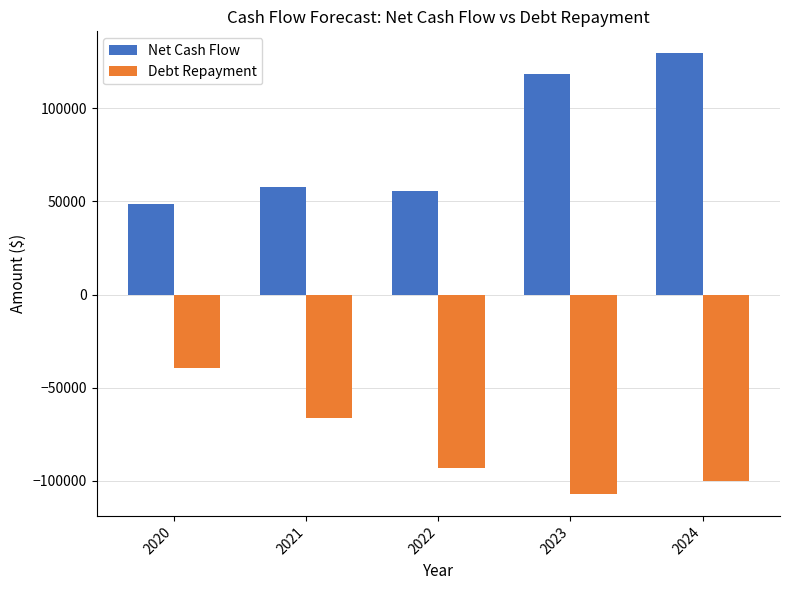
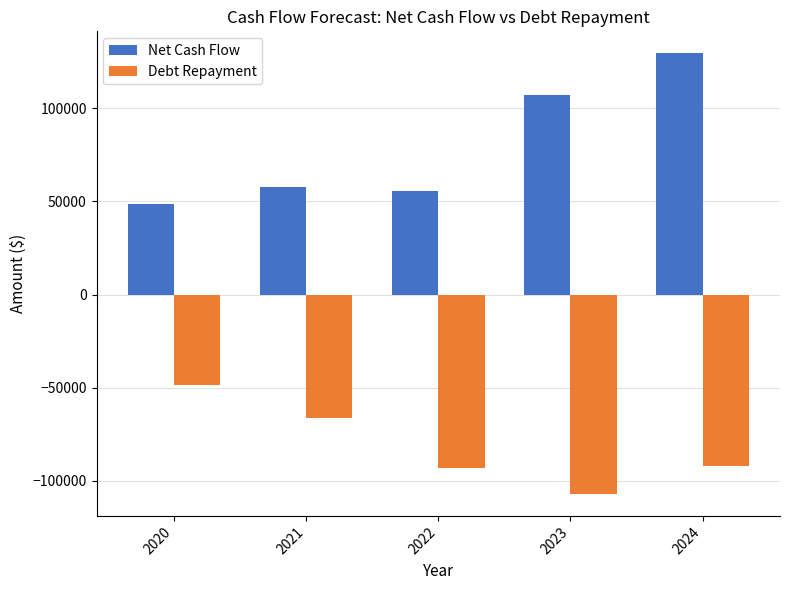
  {
    "Net Cash Flow": {
      "2020": 49000,
      "2021": 58000,
      "2022": 56000,
-     "2023": 118000,
+     "2023": 107000,
      "2024": 129000
    },
    "Debt Repayment": {
-     "2020": -40000,
+     "2020": -49000,
      "2021": -66000,
      "2022": -93000,
      "2023": -107000,
-     "2024": -100000
+     "2024": -92000
    }
  }
